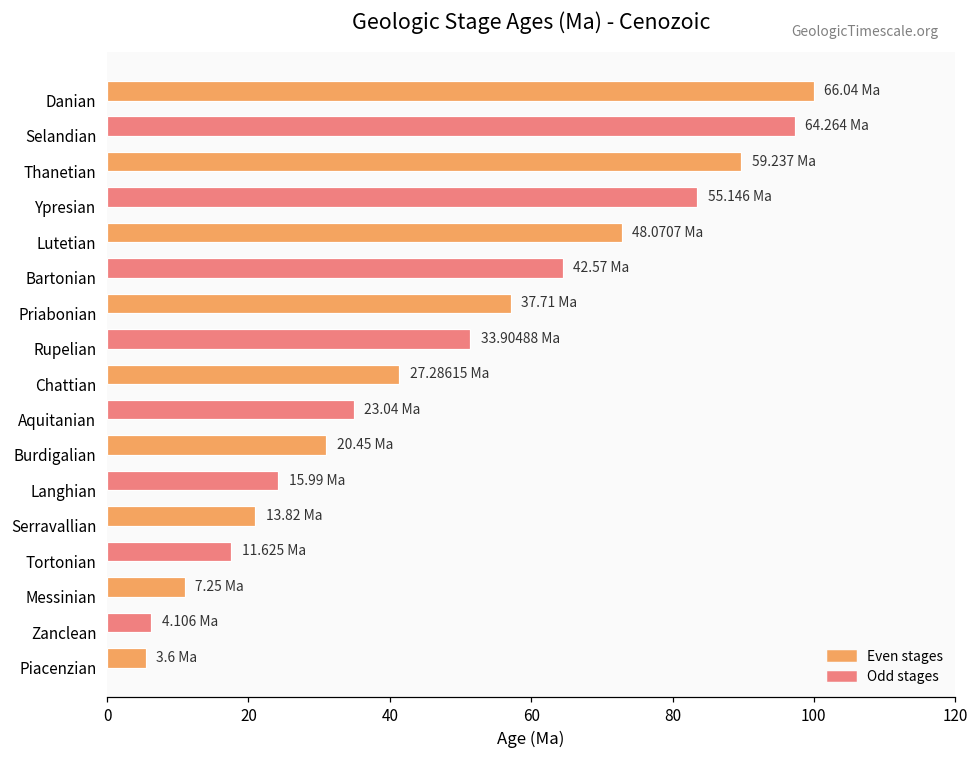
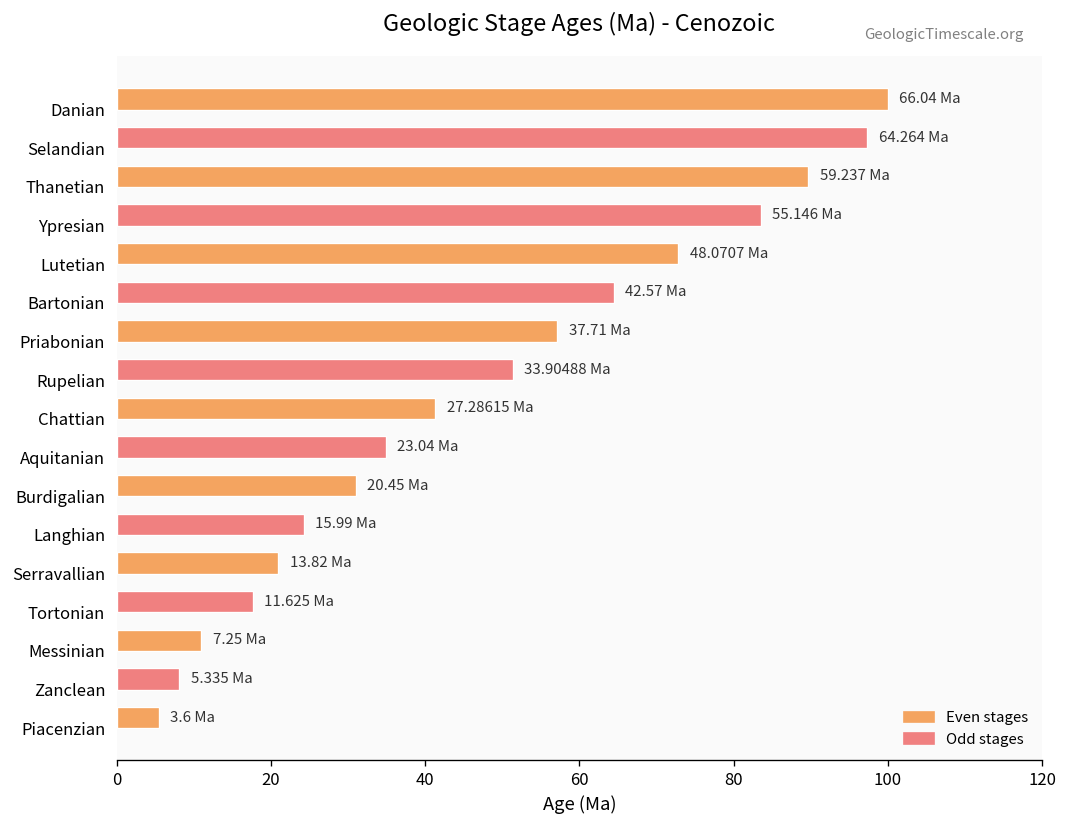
  {
-   "Zanclean": 4.106
+   "Zanclean": 5.335
  }
